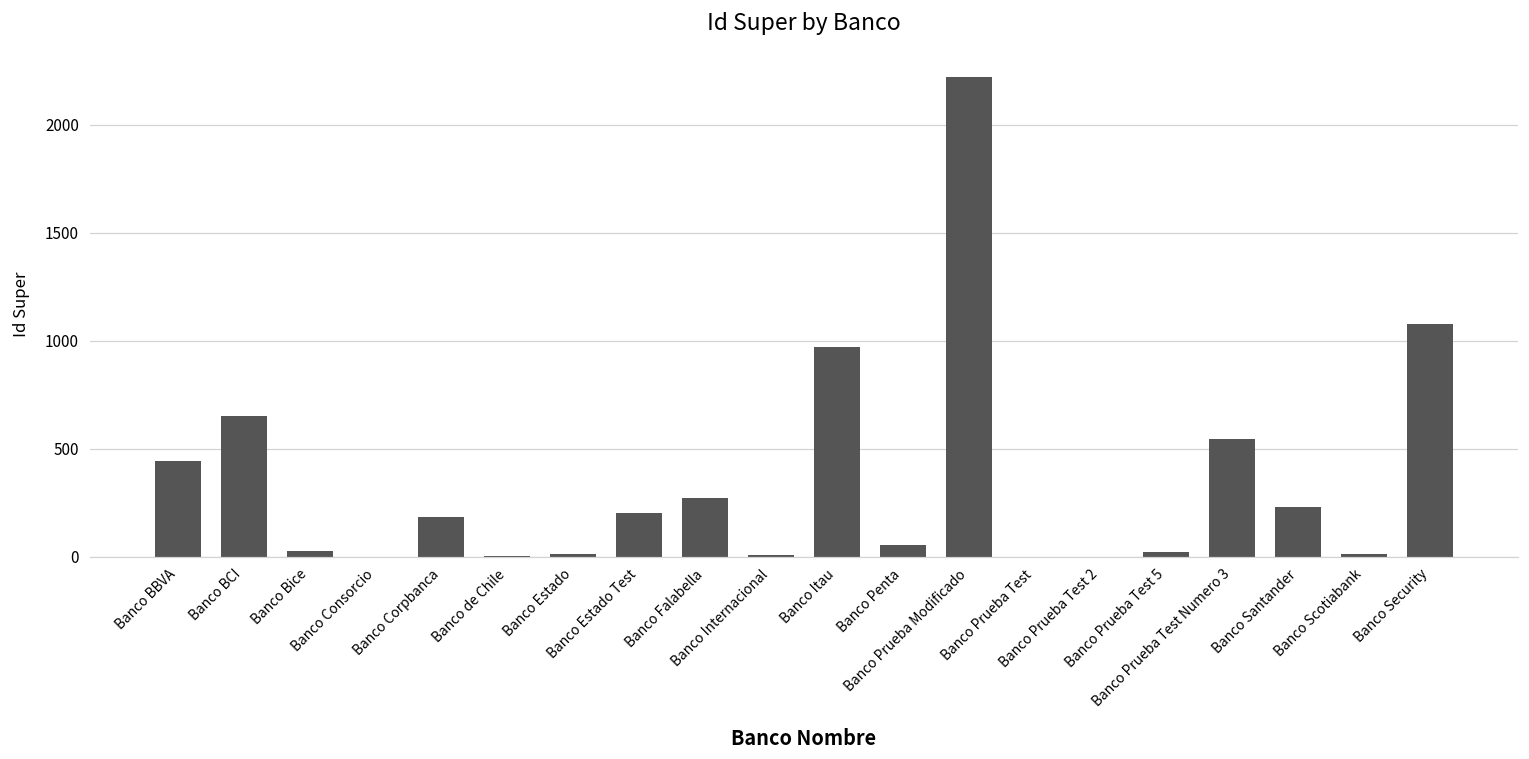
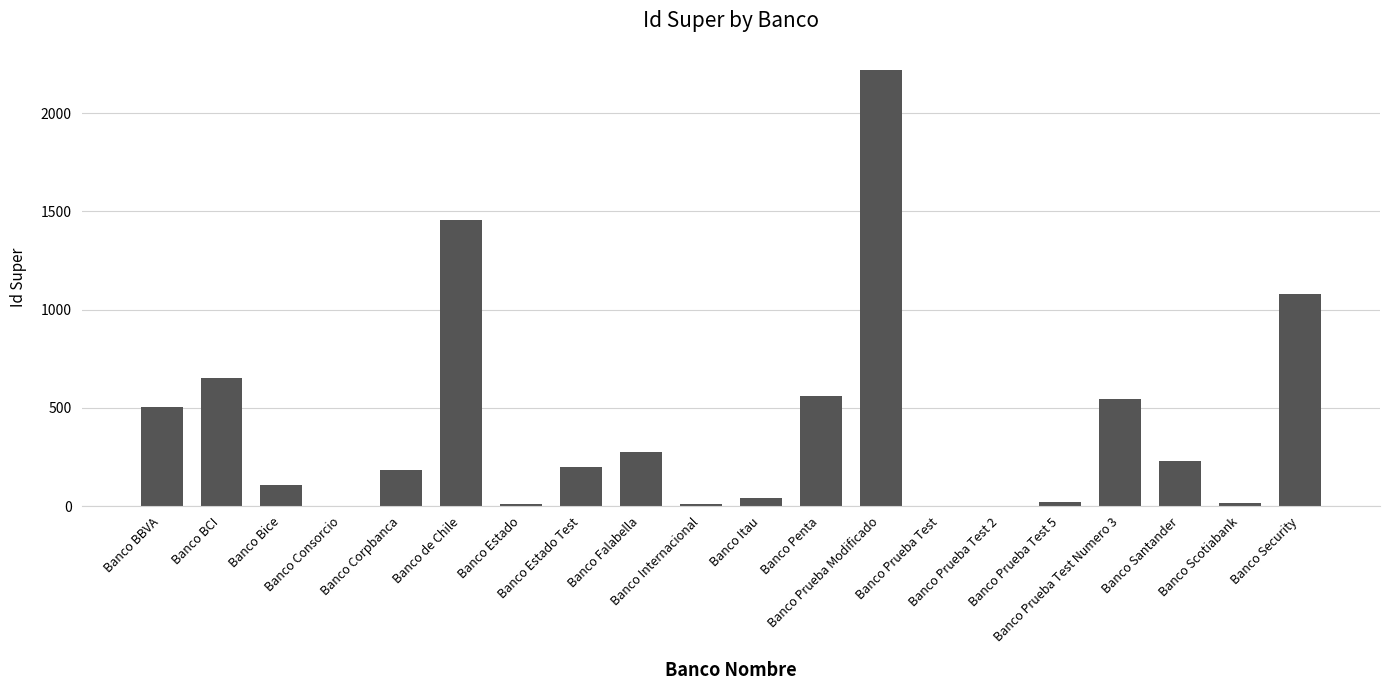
  {
-   "Banco BBVA": 450,
+   "Banco BBVA": 500,
    "Banco BCI": 650,
-   "Banco Bice": 30,
+   "Banco Bice": 110,
    "Banco Consorcio": 0,
    "Banco Corpbanca": 190,
-   "Banco de Chile": 0,
+   "Banco de Chile": 1460,
    "Banco Estado Test": 200,
    "Banco Falabella": 270,
-   "Banco Itau": 970,
-   "Banco Penta": 60,
+   "Banco Itau": 40,
+   "Banco Penta": 560,
    "Banco Prueba Modificado": 2220,
    "Banco Prueba Test": 0,
    "Banco Prueba Test 2": 0,
    "Banco Prueba Test 5": 20,
    "Banco Prueba Test Numero 3": 550,
    "Banco Santander": 230,
    "Banco Scotiabank": 10,
    "Banco Security": 1080
  }
